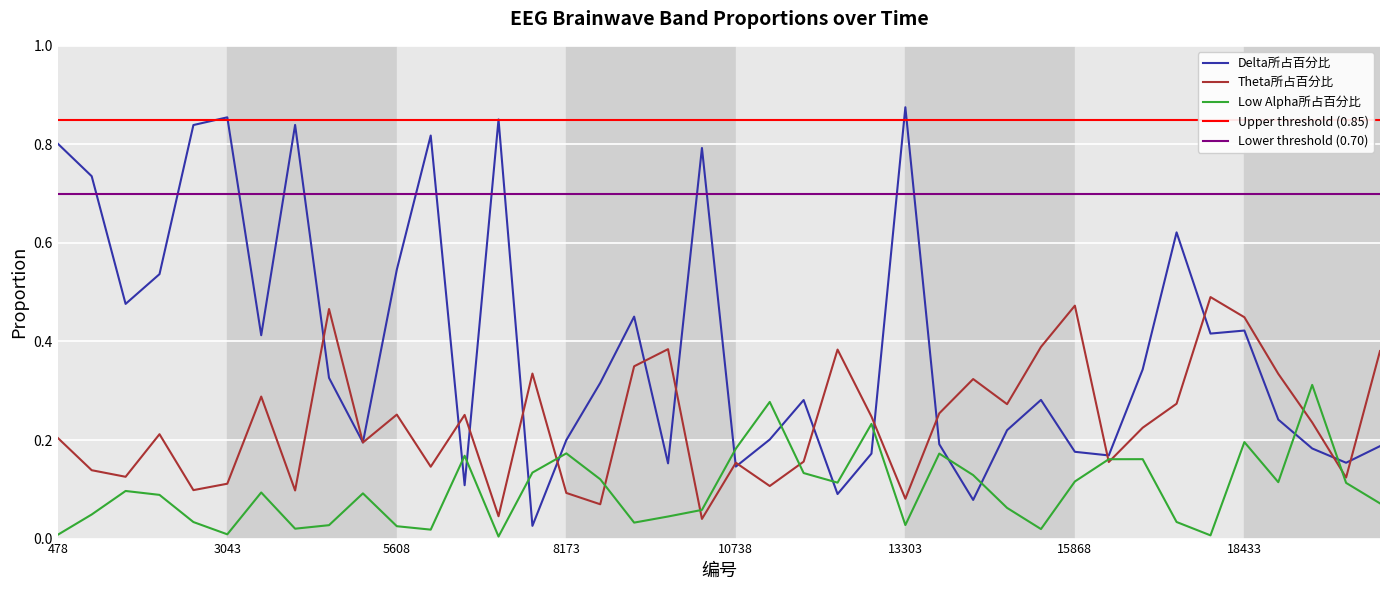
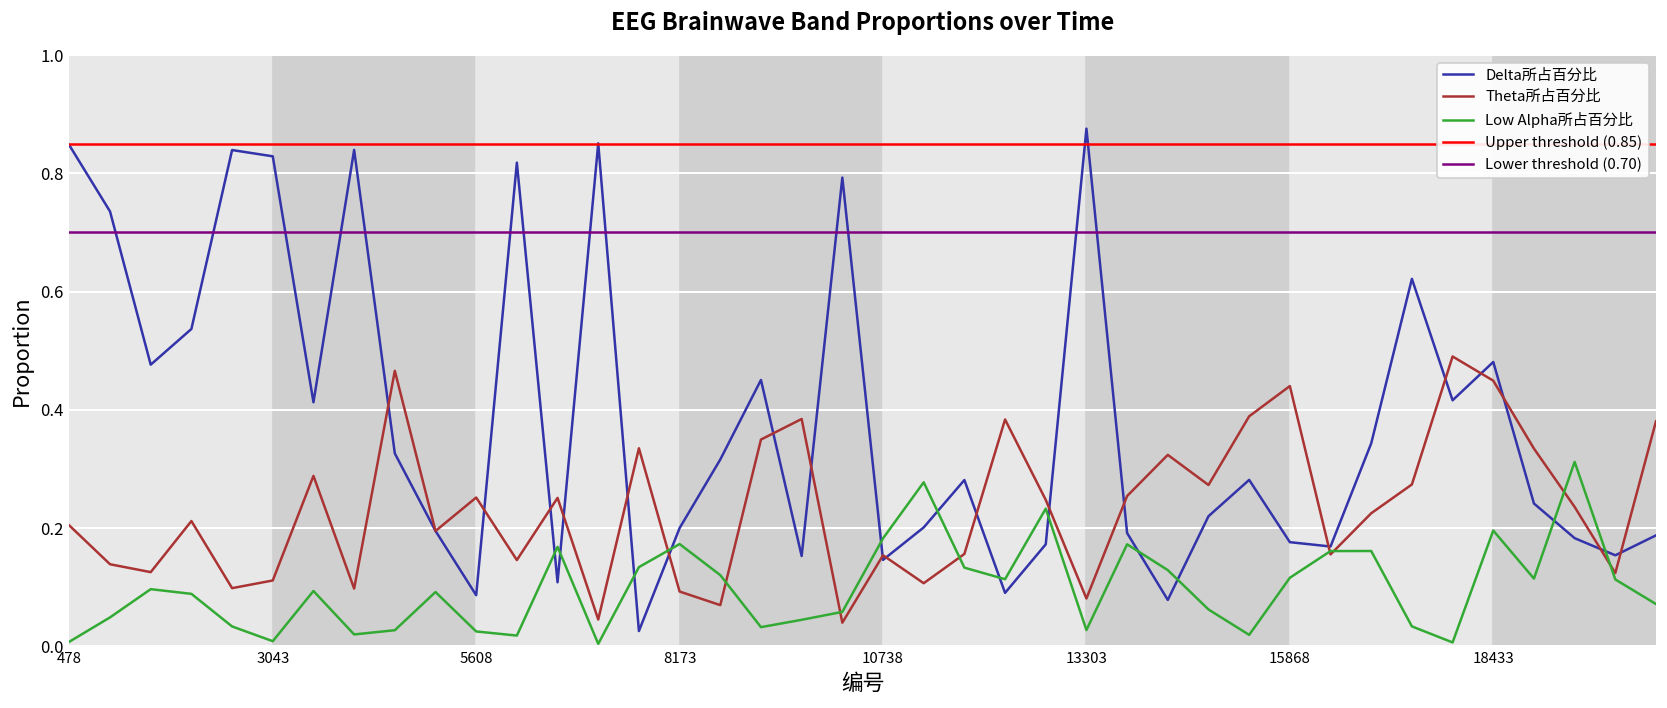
  {
    "Delta所占百分比": {
-     "478": 0.80,
-     "3043": 0.85,
-     "5608": 0.55,
+     "478": 0.85,
+     "3043": 0.83,
+     "5608": 0.09,
      "8173": 0.20,
      "10738": 0.15,
      "13303": 0.88,
      "15868": 0.18,
-     "18433": 0.42
+     "18433": 0.48
    },
    "Theta所占百分比": {
      "478": 0.20,
      "3043": 0.11,
      "5608": 0.25,
      "8173": 0.09,
      "10738": 0.15,
      "13303": 0.08,
-     "15868": 0.47,
+     "15868": 0.44,
      "18433": 0.45
    },
    "Low Alpha所占百分比": {
      "478": 0.01,
      "3043": 0.01,
      "5608": 0.03,
      "8173": 0.17,
      "10738": 0.18,
      "13303": 0.03,
      "15868": 0.12,
      "18433": 0.20
    }
  }
